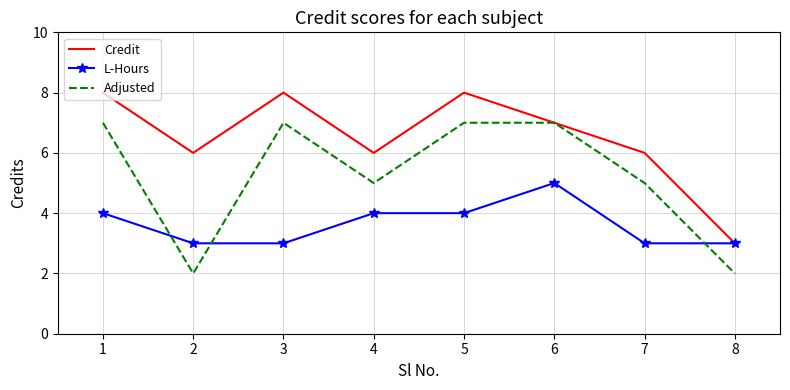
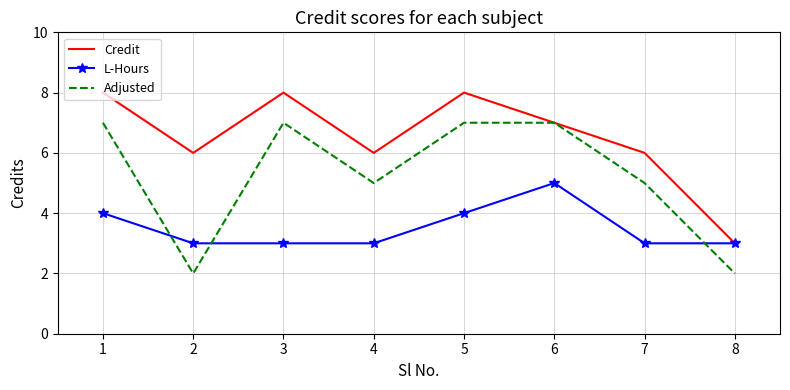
  {
    "Credit": {
      "2": 6,
      "3": 8,
      "4": 6,
      "5": 8,
      "7": 6
    },
    "L-Hours": {
      "1": 4,
      "2": 3,
      "3": 3,
-     "4": 4,
+     "4": 3,
      "5": 4,
      "6": 5,
      "7": 3
    },
    "Adjusted": {
      "1": 7,
      "2": 2,
      "3": 7,
      "4": 5,
      "5": 7,
      "7": 5,
      "8": 2
    }
  }
